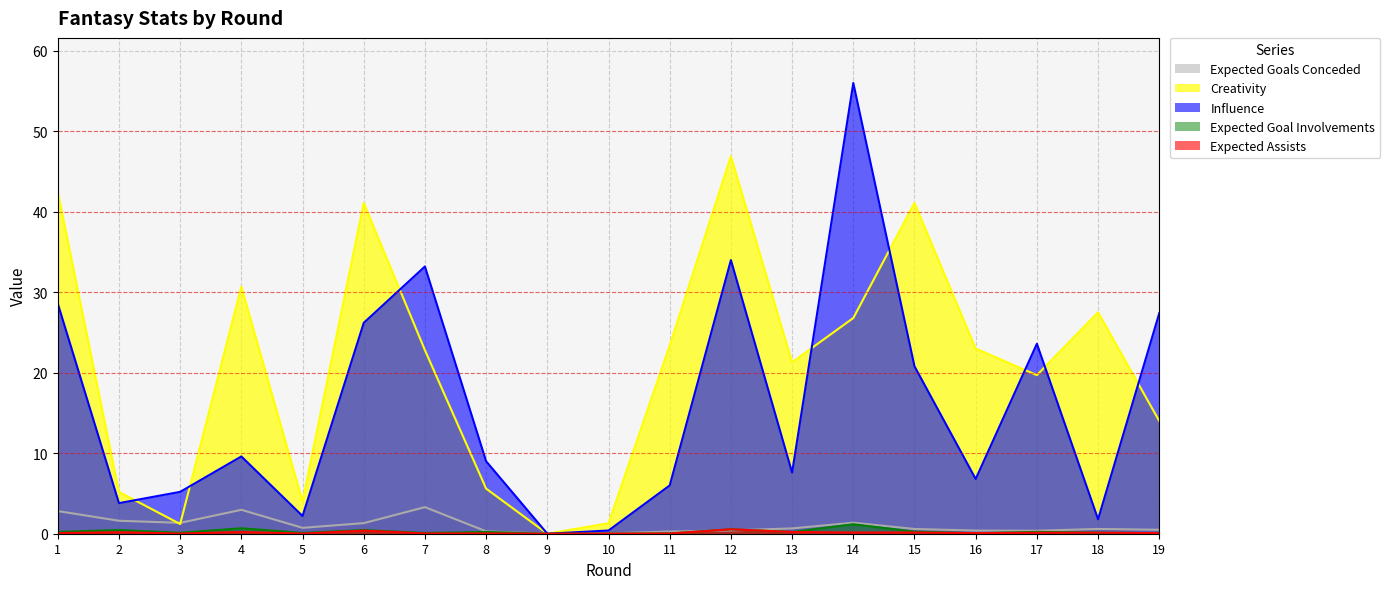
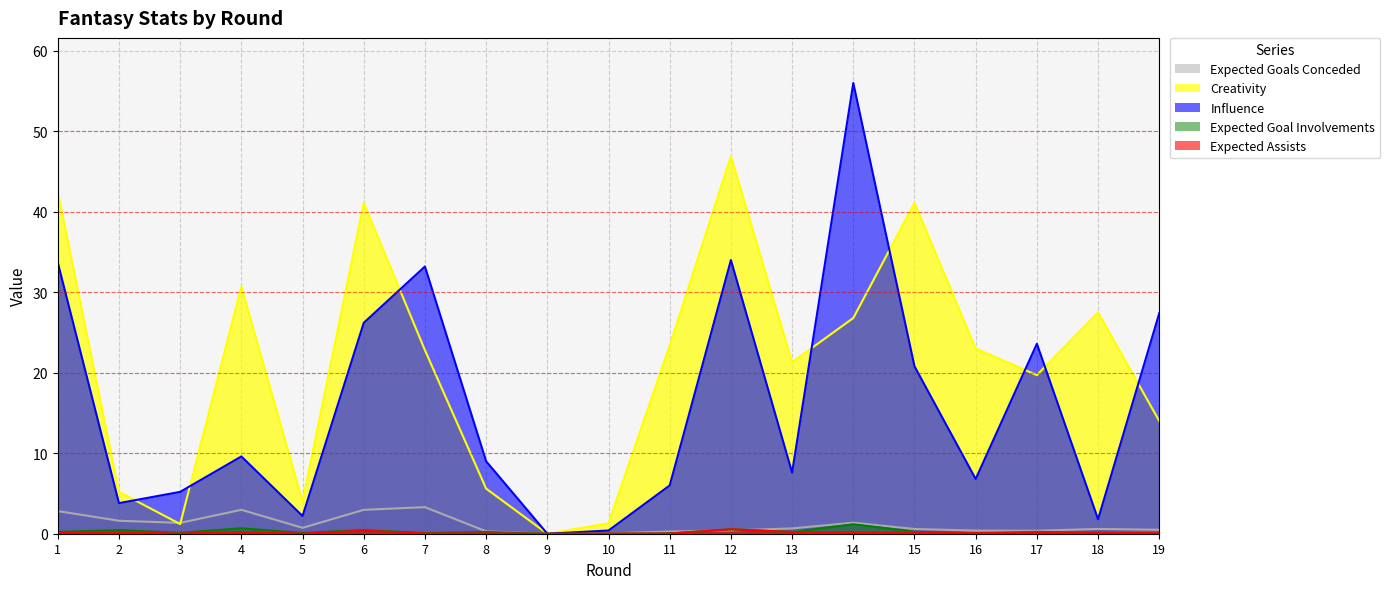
  {
    "Expected Goals Conceded": {
      "1": 3,
      "2": 2,
      "4": 3,
      "5": 1,
-     "6": 1,
+     "6": 3,
      "7": 3,
      "13": 1,
      "15": 1,
      "16": 0,
      "18": 1,
      "19": 0
    },
    "Creativity": {
      "1": 43,
      "2": 5,
      "4": 31,
      "5": 4,
      "6": 41,
      "7": 23,
      "8": 6,
      "10": 1,
      "11": 23,
      "12": 47,
      "13": 21,
      "14": 27,
      "15": 41,
      "16": 23,
      "17": 20,
      "18": 28,
      "19": 14
    },
    "Influence": {
-     "1": 29,
+     "1": 34,
      "2": 4,
      "3": 5,
      "4": 10,
      "5": 2,
      "6": 26,
      "7": 33,
      "8": 9,
      "10": 0,
      "11": 6,
      "12": 34,
      "13": 8,
      "14": 56,
      "15": 21,
      "16": 7,
      "17": 24,
      "18": 2,
      "19": 27
    },
    "Expected Goal Involvements": {
      "4": 1
    },
    "Expected Assists": {
      "4": 0,
      "14": 0
    }
  }
